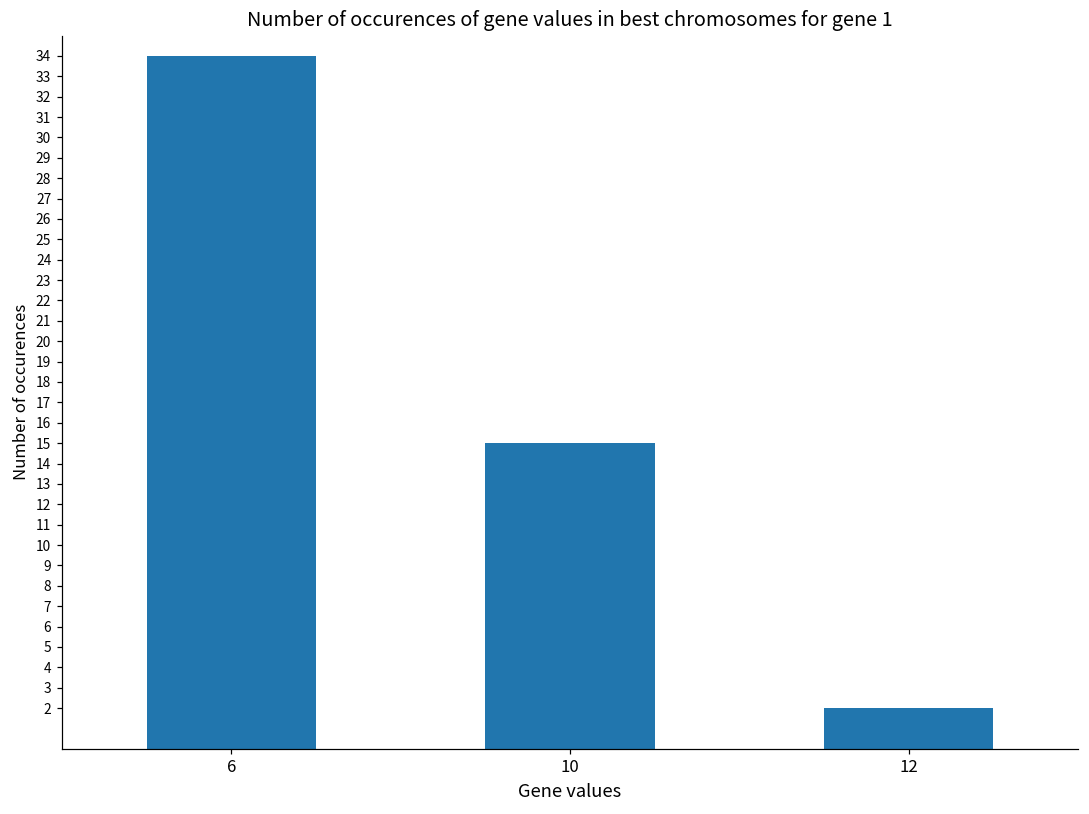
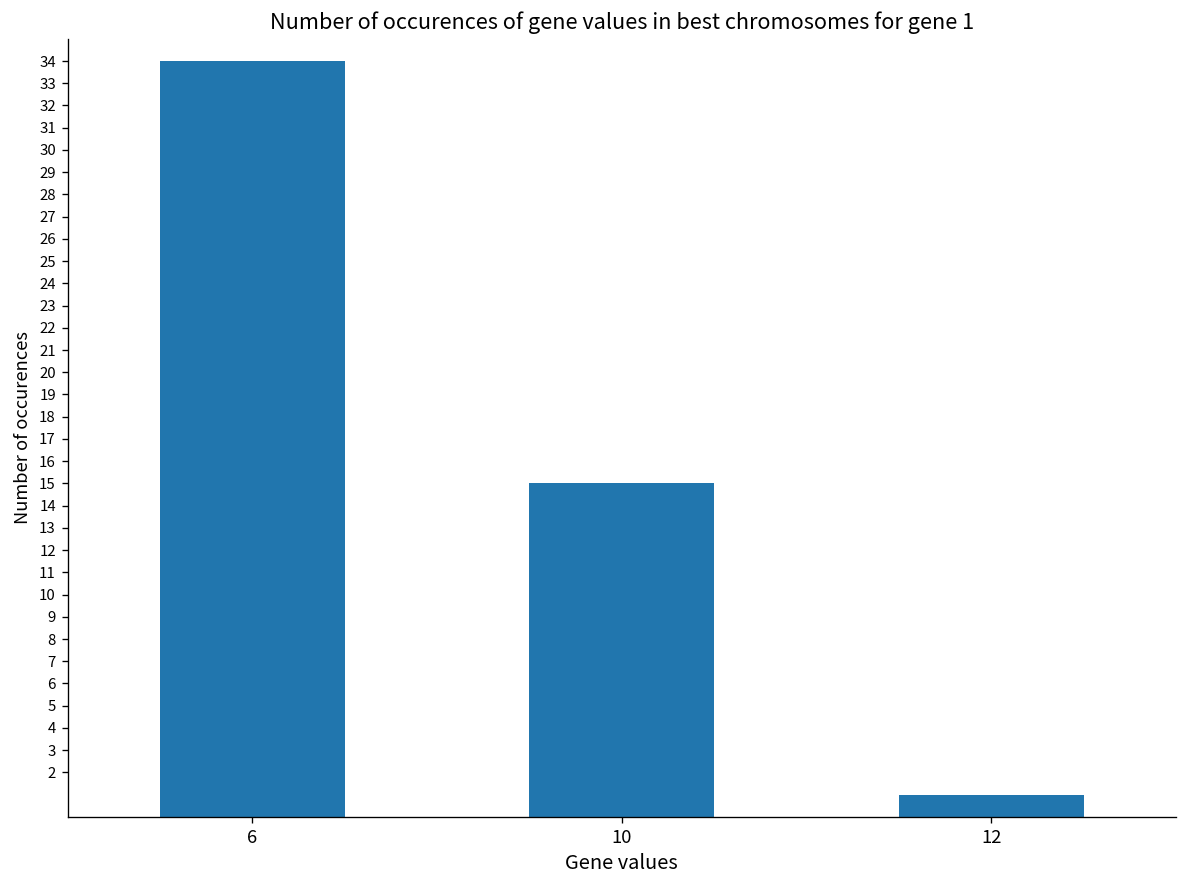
  {
    "6": 34,
    "10": 15,
-   "12": 2
+   "12": 1
  }
